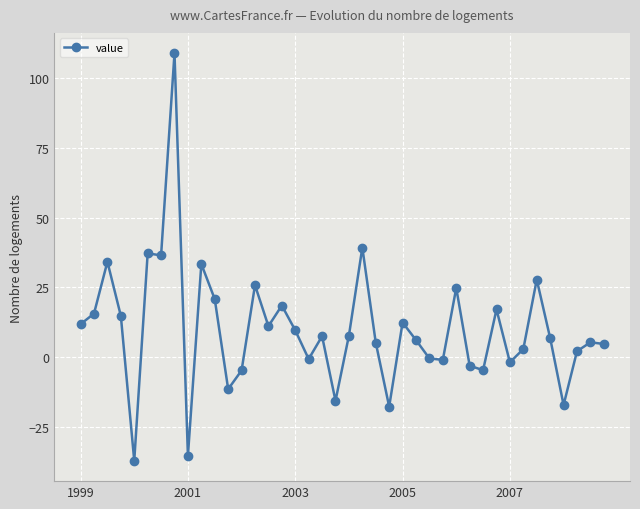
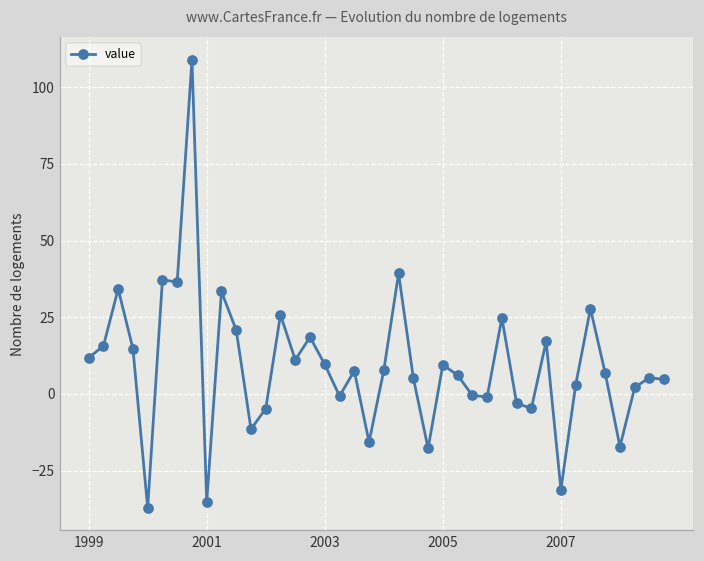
  {
    "1999": 12,
    "2001": -35,
    "2003": 10,
-   "2005": 12,
-   "2007": -2
+   "2005": 10,
+   "2007": -31
  }
